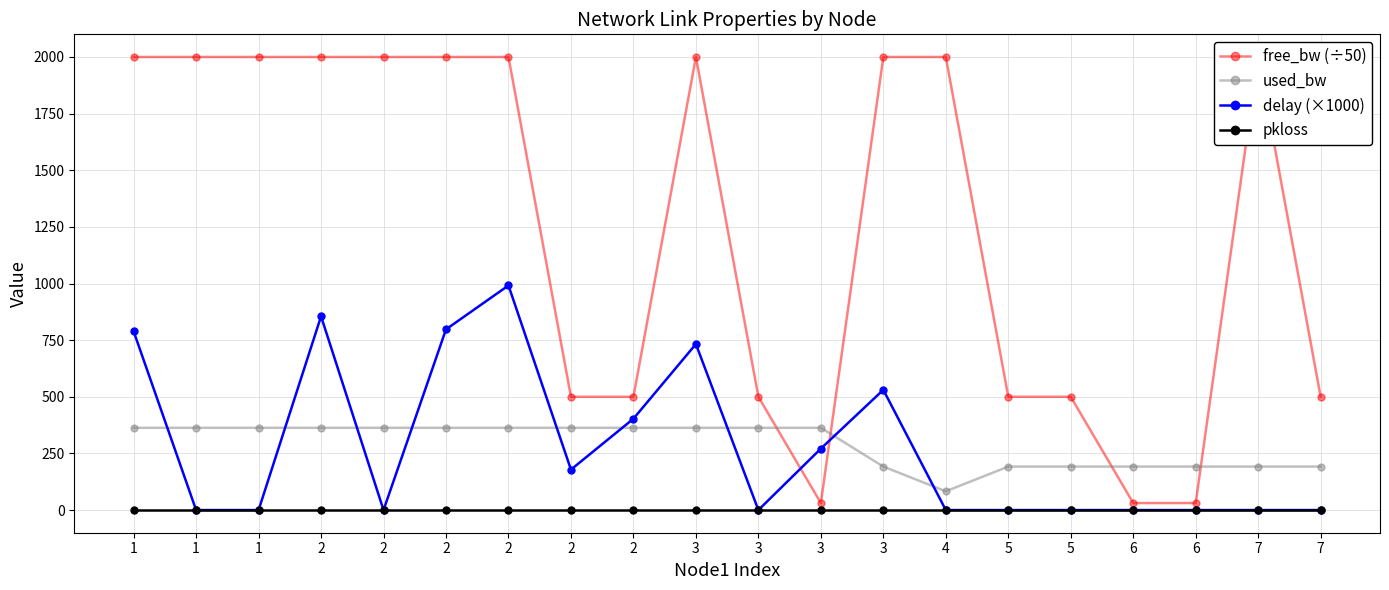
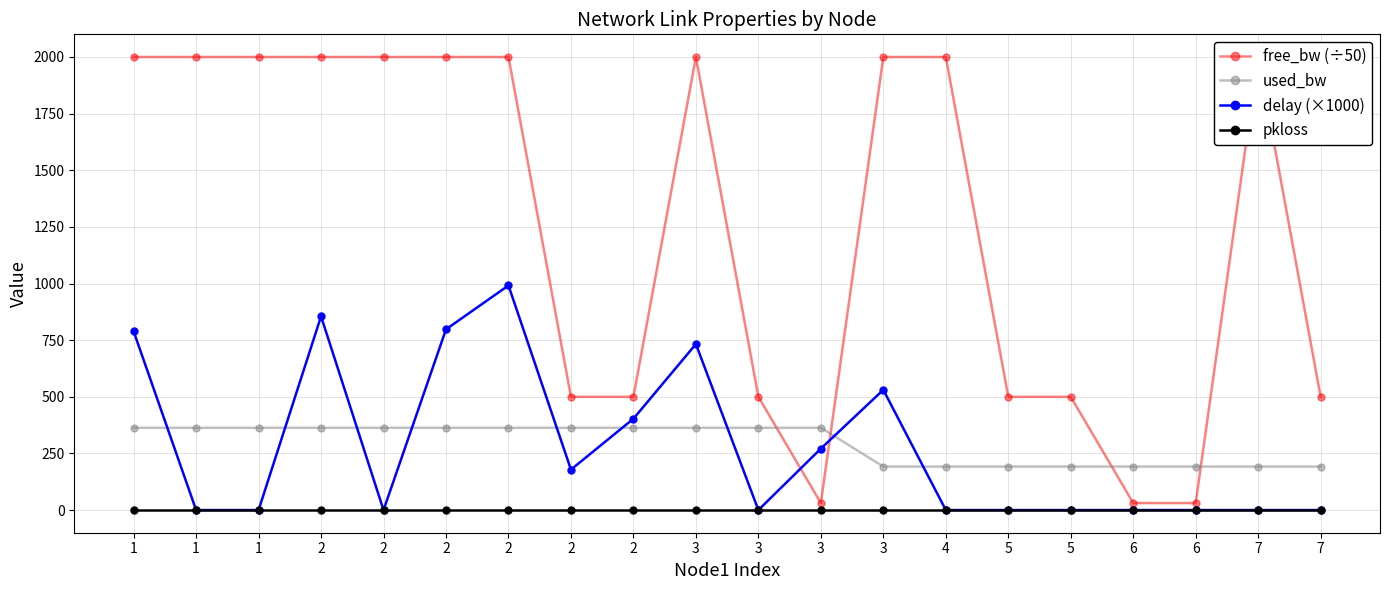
  {
    "free_bw (÷50)": {
      "4": 2000
    },
    "used_bw": {
-     "4": 80
+     "4": 190
    }
  }
